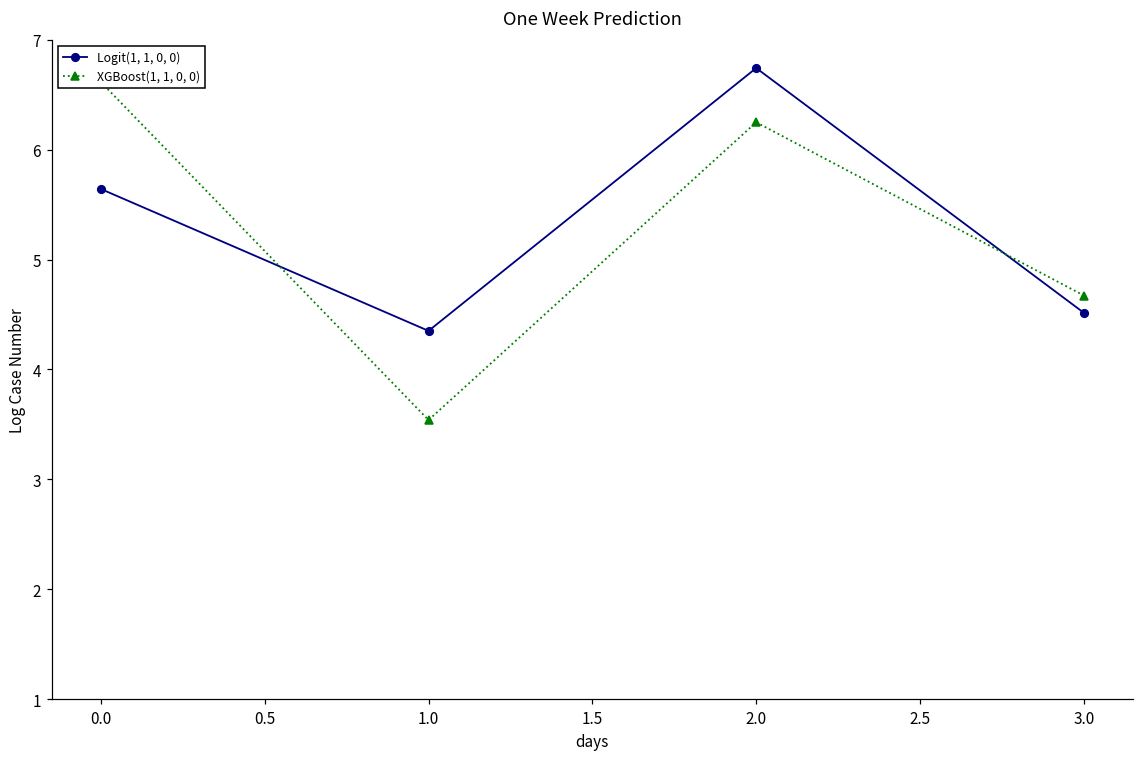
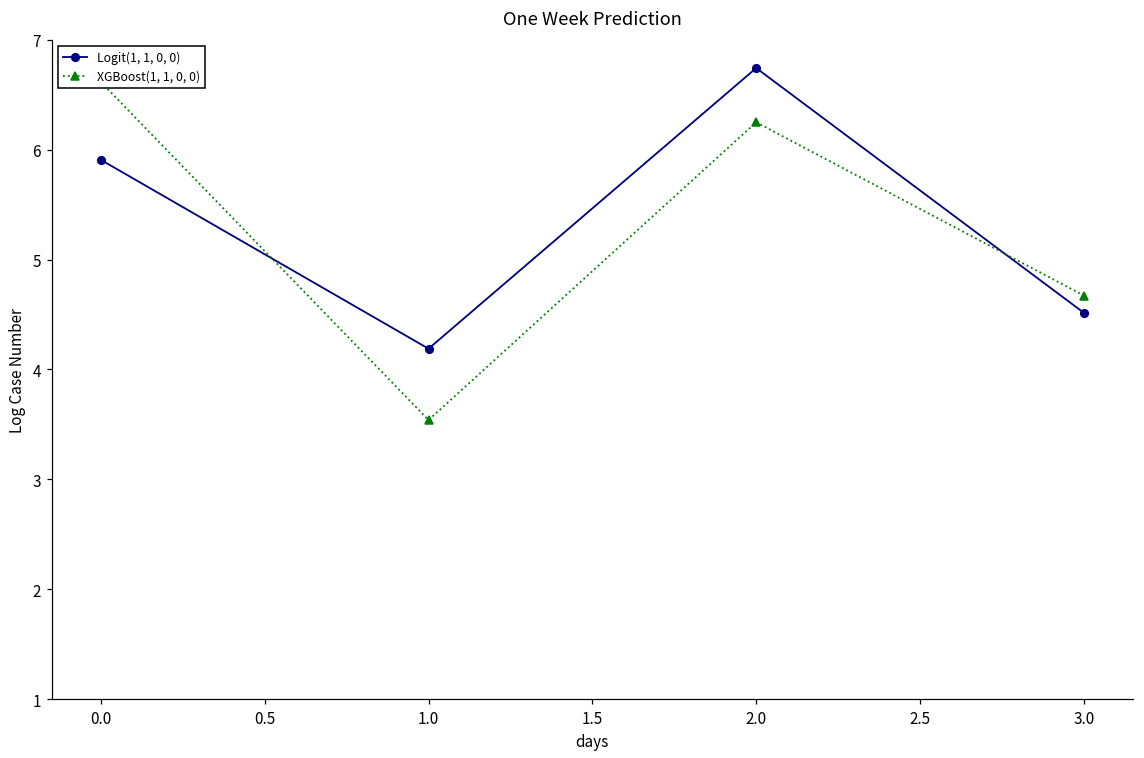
  {
    "Logit(1, 1, 0, 0)": {
-     "0.0": 5.6,
-     "1.0": 4.4,
+     "0.0": 5.9,
+     "1.0": 4.2,
      "2.0": 6.7,
      "3.0": 4.5
    },
    "XGBoost(1, 1, 0, 0)": {
      "1.0": 3.5,
      "2.0": 6.2,
      "3.0": 4.7
    }
  }
